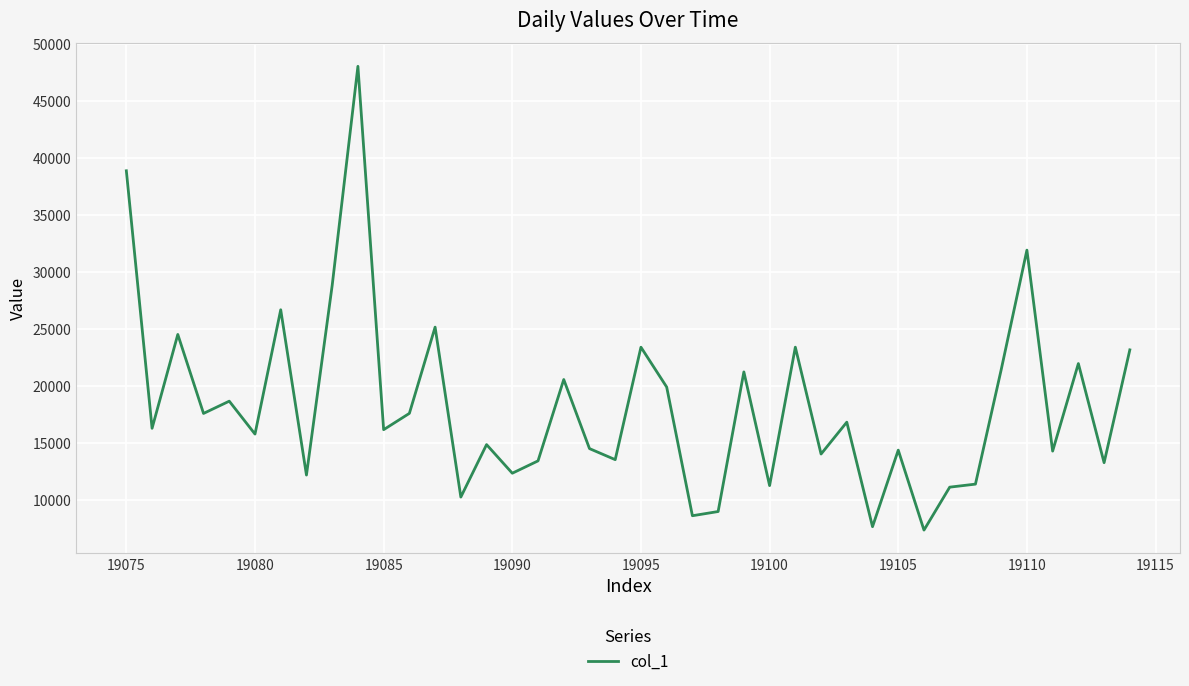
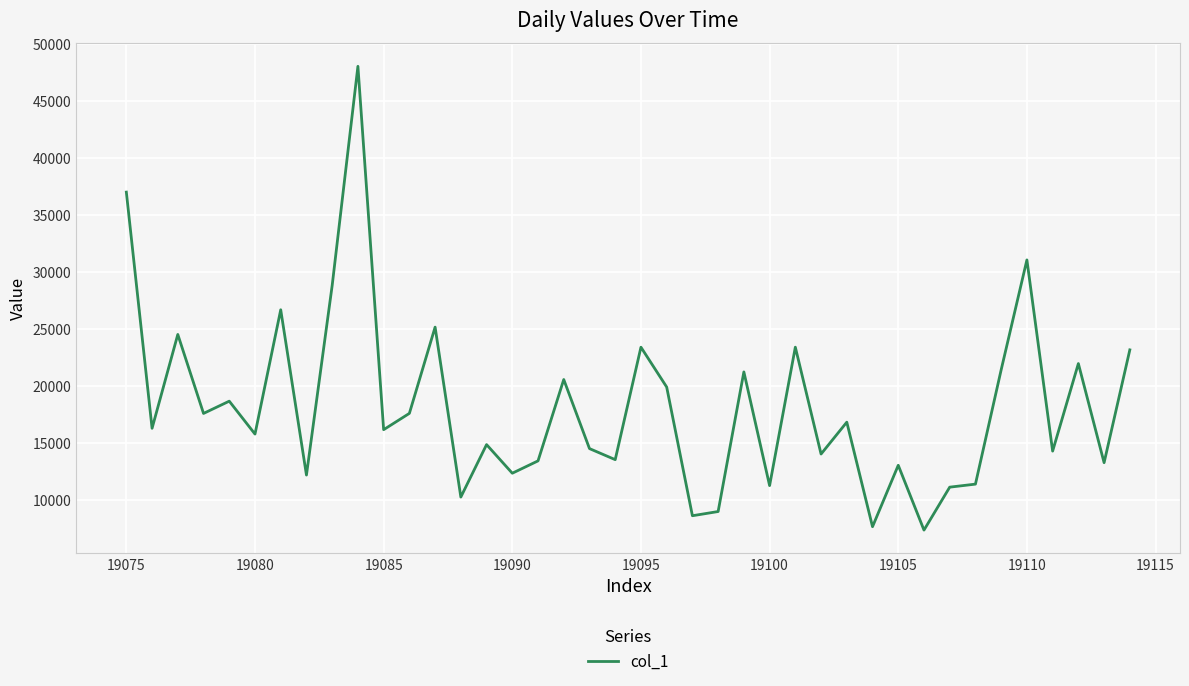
  {
-   "19075": 38900,
+   "19075": 37000,
    "19080": 15800,
    "19085": 16200,
    "19090": 12400,
    "19095": 23400,
    "19100": 11300,
-   "19105": 14400,
-   "19110": 31900
+   "19105": 13100,
+   "19110": 31100
  }
